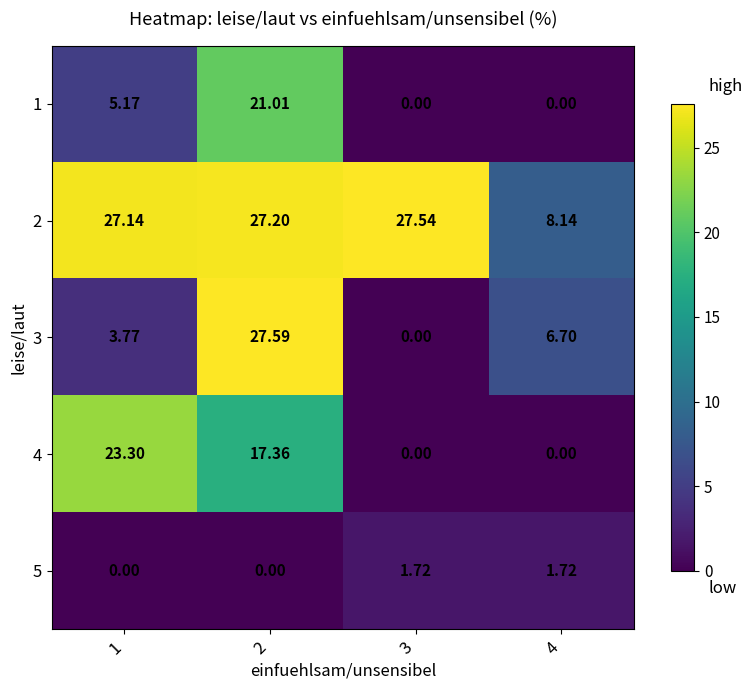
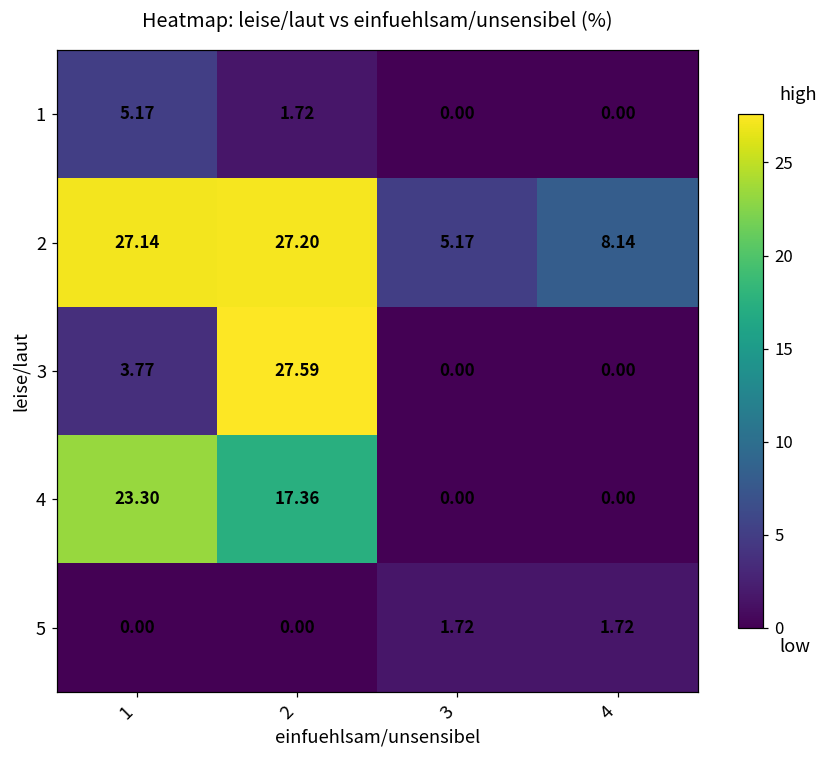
  {
    "1": {
      "1": 5.17,
-     "2": 21.01,
+     "2": 1.72,
      "3": 0.00,
      "4": 0.00
    },
    "2": {
      "1": 27.14,
      "2": 27.20,
-     "3": 27.54,
+     "3": 5.17,
      "4": 8.14
    },
    "3": {
      "1": 3.77,
      "2": 27.59,
      "3": 0.00,
-     "4": 6.70
+     "4": 0.00
    },
    "4": {
      "1": 23.30,
      "2": 17.36,
      "3": 0.00,
      "4": 0.00
    },
    "5": {
      "1": 0.00,
      "2": 0.00,
      "3": 1.72,
      "4": 1.72
    }
  }
